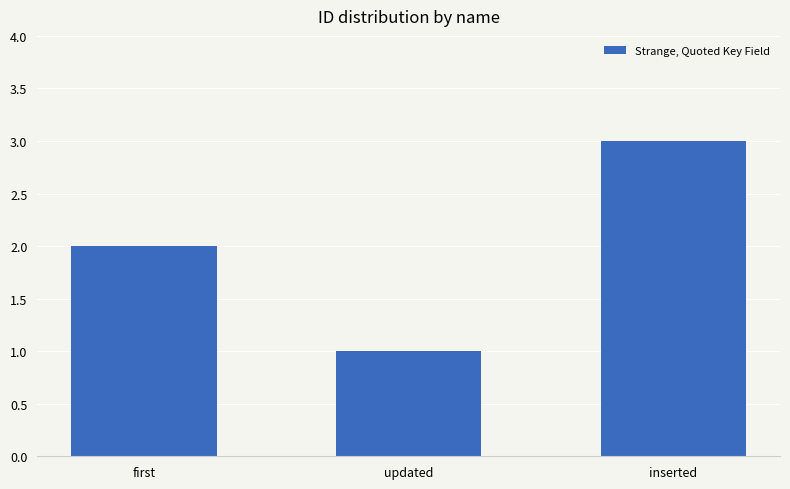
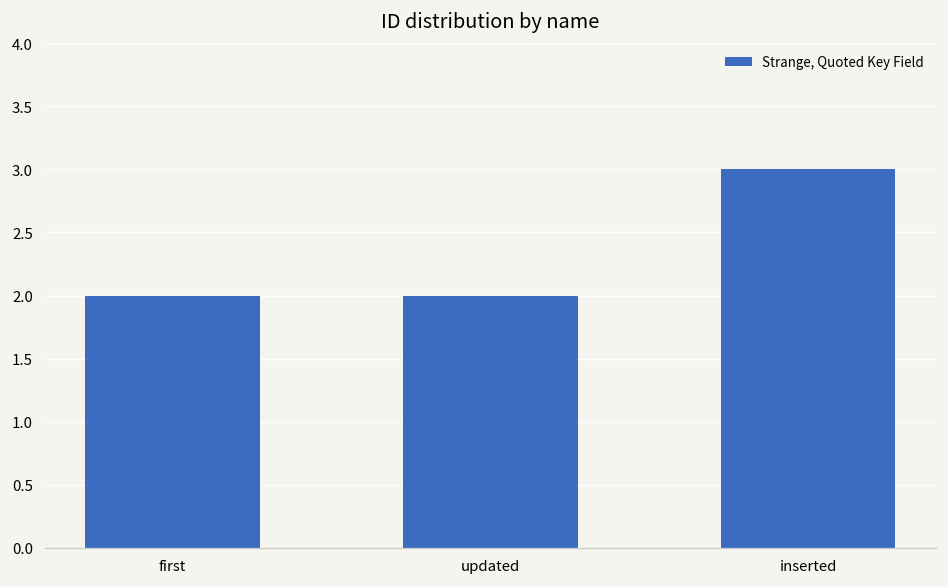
  {
    "first": 2,
-   "updated": 1,
+   "updated": 2,
    "inserted": 3
  }
